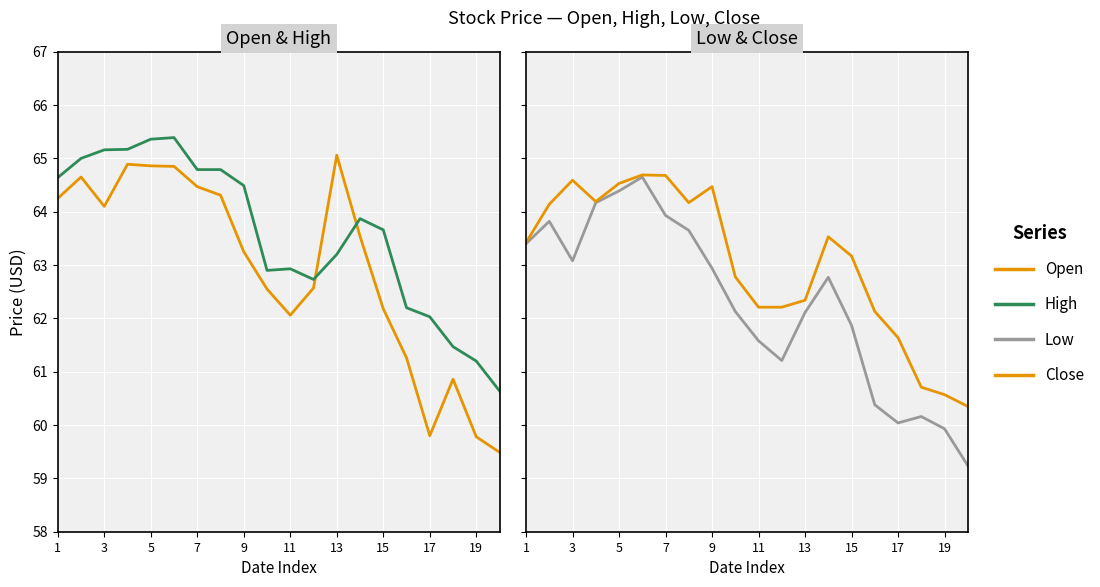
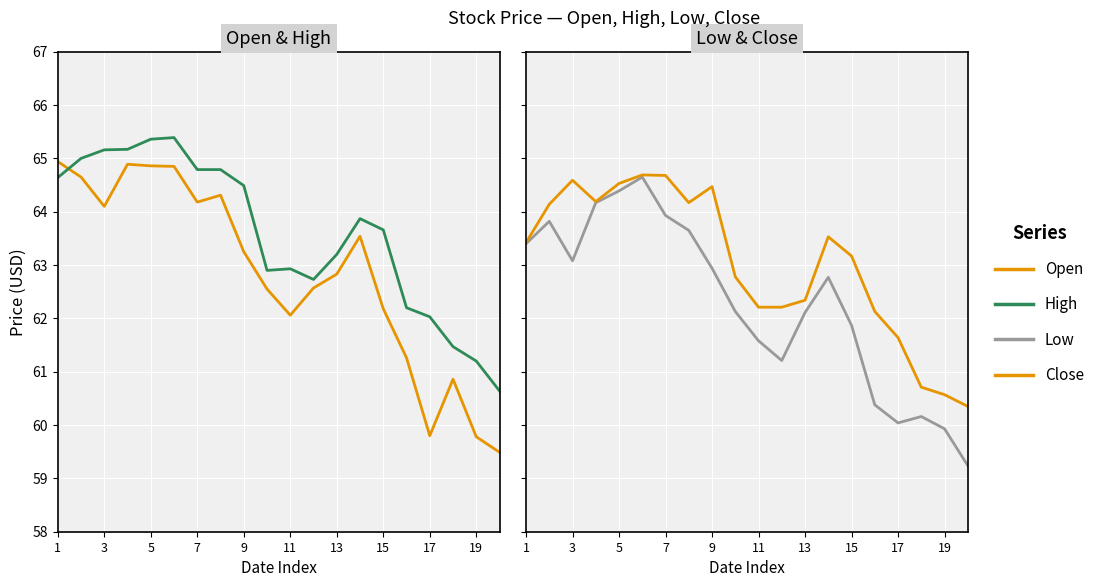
  {
    "Open & High": {
      "Open": {
-       "1": 64.3,
+       "1": 64.9,
        "3": 64.1,
        "5": 64.9,
-       "7": 64.5,
+       "7": 64.2,
        "9": 63.3,
        "11": 62.1,
-       "13": 65.1,
+       "13": 62.8,
        "15": 62.2,
        "17": 59.8,
        "19": 59.8
      },
      "High": {
        "1": 64.6,
        "3": 65.2,
        "5": 65.4,
        "7": 64.8,
        "9": 64.5,
        "11": 62.9,
        "13": 63.2,
        "15": 63.7,
        "17": 62.0,
        "19": 61.2
      }
    }
  }
